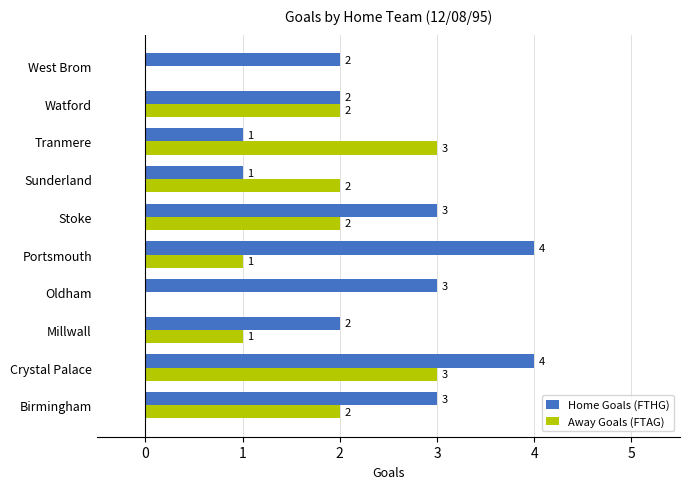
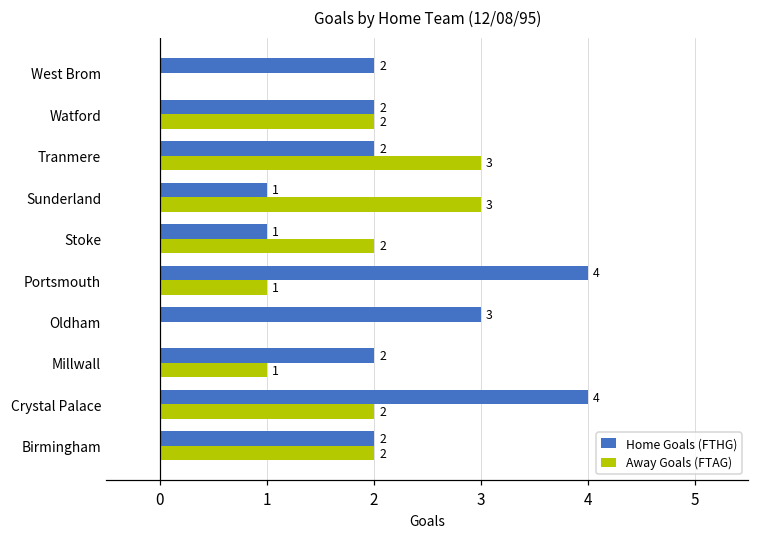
  {
    "Home Goals (FTHG)": {
      "West Brom": 2,
      "Watford": 2,
-     "Tranmere": 1,
+     "Tranmere": 2,
      "Sunderland": 1,
-     "Stoke": 3,
+     "Stoke": 1,
      "Portsmouth": 4,
      "Oldham": 3,
      "Millwall": 2,
      "Crystal Palace": 4,
-     "Birmingham": 3
+     "Birmingham": 2
    },
    "Away Goals (FTAG)": {
      "Watford": 2,
      "Tranmere": 3,
-     "Sunderland": 2,
+     "Sunderland": 3,
      "Stoke": 2,
      "Portsmouth": 1,
      "Millwall": 1,
-     "Crystal Palace": 3,
+     "Crystal Palace": 2,
      "Birmingham": 2
    }
  }
